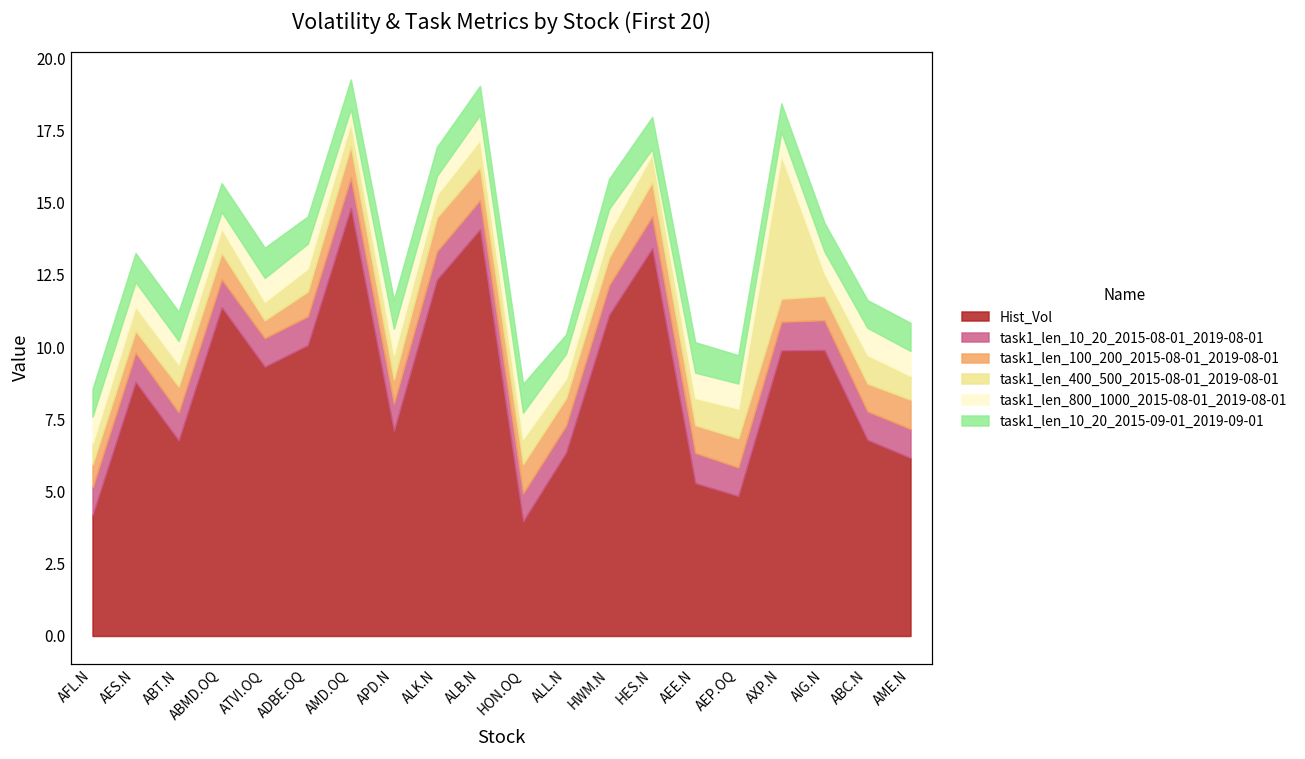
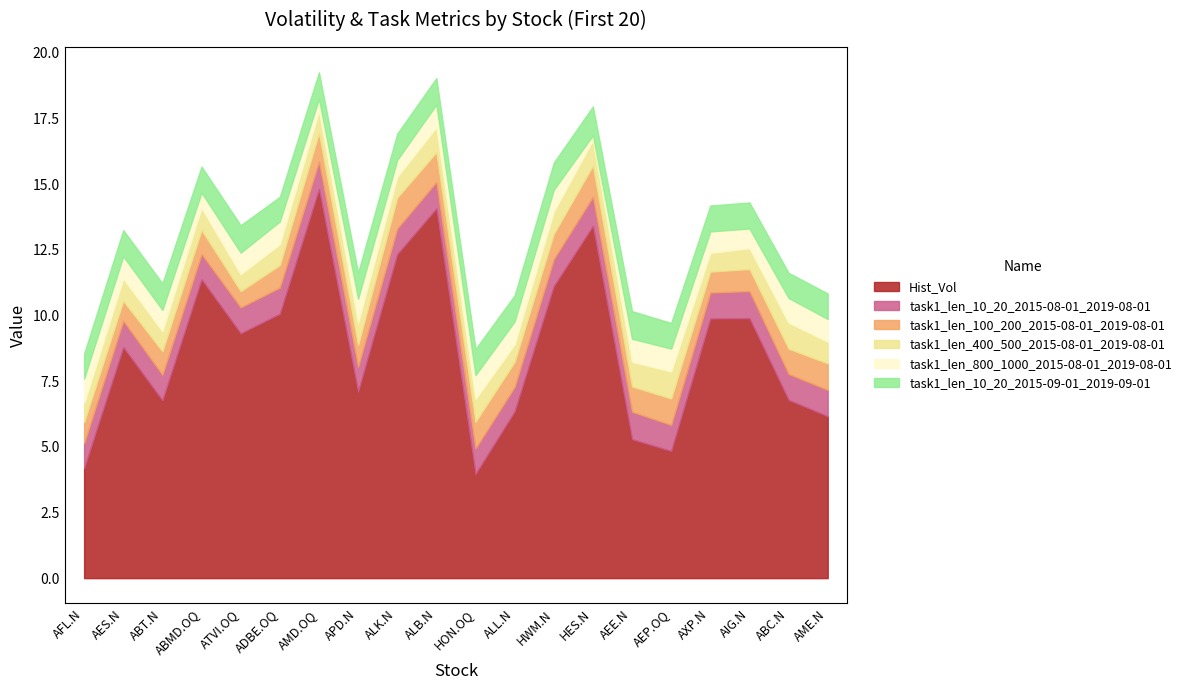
  {
    "Hist_Vol": {
      "AFL.N": 4.2,
      "AES.N": 8.8,
      "ABT.N": 6.8,
      "ABMD.OQ": 11.4,
      "ATVI.OQ": 9.3,
      "ADBE.OQ": 10.1,
      "AMD.OQ": 14.8,
      "APD.N": 7.1,
      "ALK.N": 12.3,
      "ALB.N": 14.1,
      "HON.OQ": 4.0,
      "ALL.N": 6.3,
      "HWM.N": 11.1,
      "HES.N": 13.4,
      "AEE.N": 5.3,
      "AEP.OQ": 4.8,
      "AXP.N": 9.9,
      "AIG.N": 9.9,
      "ABC.N": 6.8,
      "AME.N": 6.2
    },
    "task1_len_10_20_2015-08-01_2019-08-01": {
      "AFL.N": 1.0,
      "AES.N": 1.0,
      "ABT.N": 1.0,
      "ABMD.OQ": 1.0,
      "ATVI.OQ": 1.0,
      "ADBE.OQ": 1.0,
      "AMD.OQ": 1.1,
      "APD.N": 1.0,
      "ALK.N": 1.0,
      "ALB.N": 1.0,
      "HON.OQ": 1.0,
      "ALL.N": 0.9,
      "HWM.N": 1.0,
      "HES.N": 1.1,
      "AEE.N": 1.0,
      "AEP.OQ": 1.0,
      "AXP.N": 1.0,
      "AIG.N": 1.0,
      "ABC.N": 1.0,
      "AME.N": 1.0
    },
    "task1_len_100_200_2015-08-01_2019-08-01": {
      "AFL.N": 0.8,
      "AES.N": 0.8,
      "ABT.N": 0.9,
      "ABMD.OQ": 0.9,
      "ATVI.OQ": 0.6,
      "ADBE.OQ": 0.9,
      "AMD.OQ": 1.1,
      "APD.N": 0.8,
      "ALK.N": 1.2,
      "ALB.N": 1.1,
      "HON.OQ": 1.0,
      "ALL.N": 1.0,
      "HWM.N": 1.0,
      "HES.N": 1.2,
      "AEE.N": 1.0,
      "AEP.OQ": 1.0,
      "AXP.N": 0.8,
      "AIG.N": 0.8,
      "ABC.N": 1.0,
      "AME.N": 1.0
    },
    "task1_len_400_500_2015-08-01_2019-08-01": {
      "AFL.N": 0.7,
      "AES.N": 0.8,
      "ABT.N": 0.8,
      "ABMD.OQ": 0.8,
      "ATVI.OQ": 0.6,
      "ADBE.OQ": 0.8,
      "AMD.OQ": 0.8,
      "APD.N": 0.9,
      "ALK.N": 0.8,
      "ALB.N": 1.0,
      "HON.OQ": 0.9,
      "ALL.N": 0.7,
      "HWM.N": 0.9,
      "HES.N": 1.0,
      "AEE.N": 0.9,
      "AEP.OQ": 1.0,
-     "AXP.N": 5.0,
+     "AXP.N": 0.7,
      "AIG.N": 0.8,
      "ABC.N": 1.0,
      "AME.N": 0.8
    },
    "task1_len_800_1000_2015-08-01_2019-08-01": {
      "AFL.N": 0.9,
      "AES.N": 0.9,
      "ABT.N": 0.8,
      "ABMD.OQ": 0.6,
      "ATVI.OQ": 0.8,
      "ADBE.OQ": 0.9,
      "AMD.OQ": 0.5,
      "APD.N": 0.9,
      "ALK.N": 0.6,
      "ALB.N": 0.9,
      "HON.OQ": 0.9,
      "ALL.N": 0.9,
      "HWM.N": 0.8,
      "HES.N": 0.2,
      "AEE.N": 0.9,
      "AEP.OQ": 0.9,
      "AXP.N": 0.8,
      "AIG.N": 0.7,
      "ABC.N": 0.9,
      "AME.N": 0.9
    },
    "task1_len_10_20_2015-09-01_2019-09-01": {
      "AFL.N": 1.0,
      "AES.N": 1.0,
      "ABT.N": 1.0,
      "ABMD.OQ": 1.0,
      "ATVI.OQ": 1.0,
      "ADBE.OQ": 0.9,
      "AMD.OQ": 1.0,
      "APD.N": 1.0,
      "ALK.N": 1.0,
      "ALB.N": 1.0,
      "HON.OQ": 1.0,
-     "ALL.N": 0.7,
+     "ALL.N": 1.0,
      "HWM.N": 1.0,
      "HES.N": 1.1,
      "AEE.N": 1.1,
      "AEP.OQ": 1.0,
      "AXP.N": 1.0,
      "AIG.N": 1.0,
      "ABC.N": 1.0,
      "AME.N": 1.0
    }
  }
